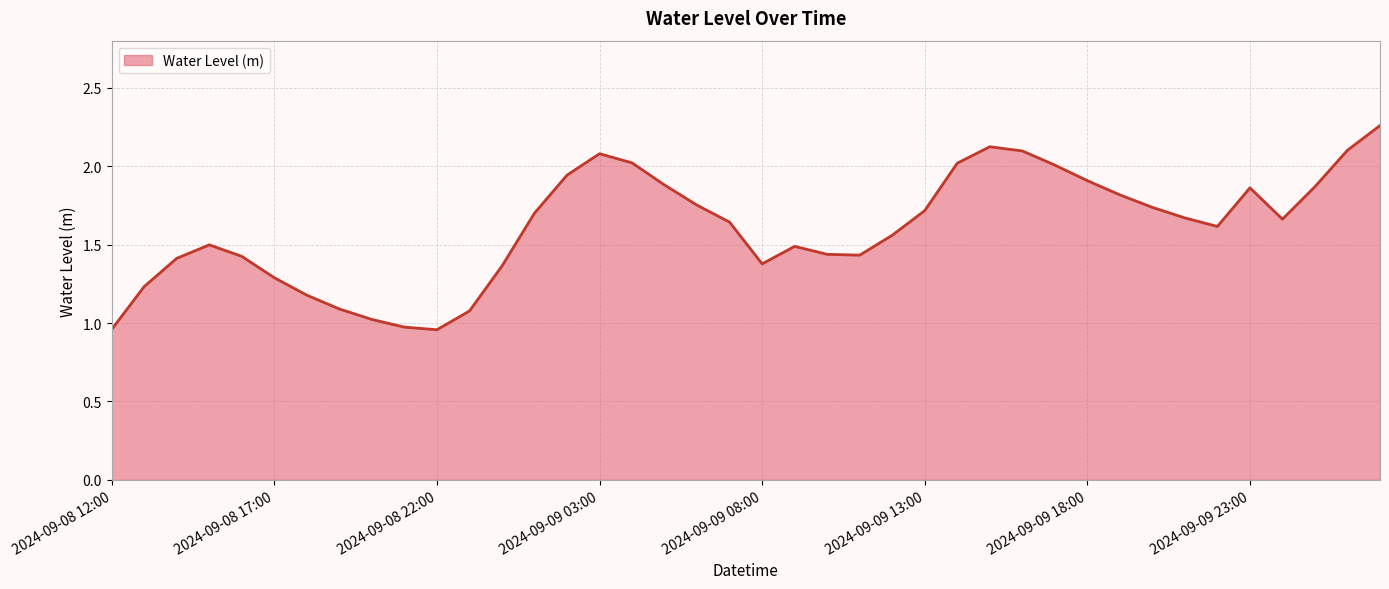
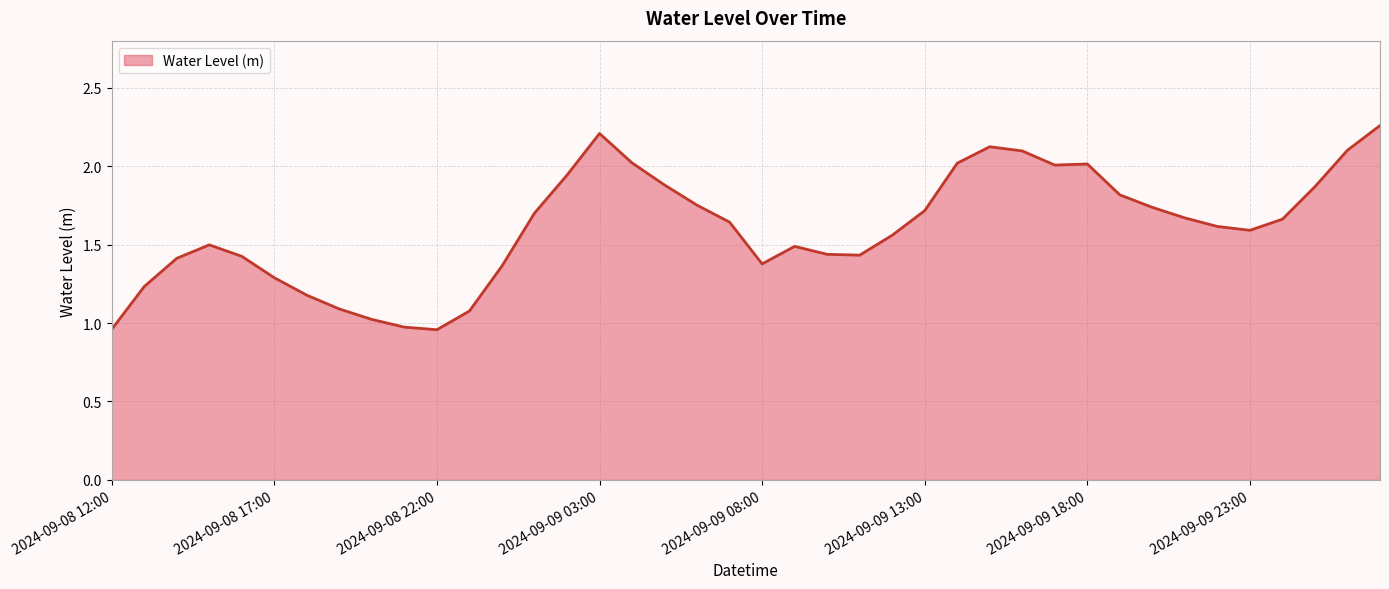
  {
    "2024-09-08 12:00": 0.96,
    "2024-09-08 17:00": 1.29,
    "2024-09-08 22:00": 0.96,
-   "2024-09-09 03:00": 2.08,
+   "2024-09-09 03:00": 2.21,
    "2024-09-09 08:00": 1.38,
    "2024-09-09 13:00": 1.72,
-   "2024-09-09 18:00": 1.91,
-   "2024-09-09 23:00": 1.86
+   "2024-09-09 18:00": 2.01,
+   "2024-09-09 23:00": 1.59
  }
